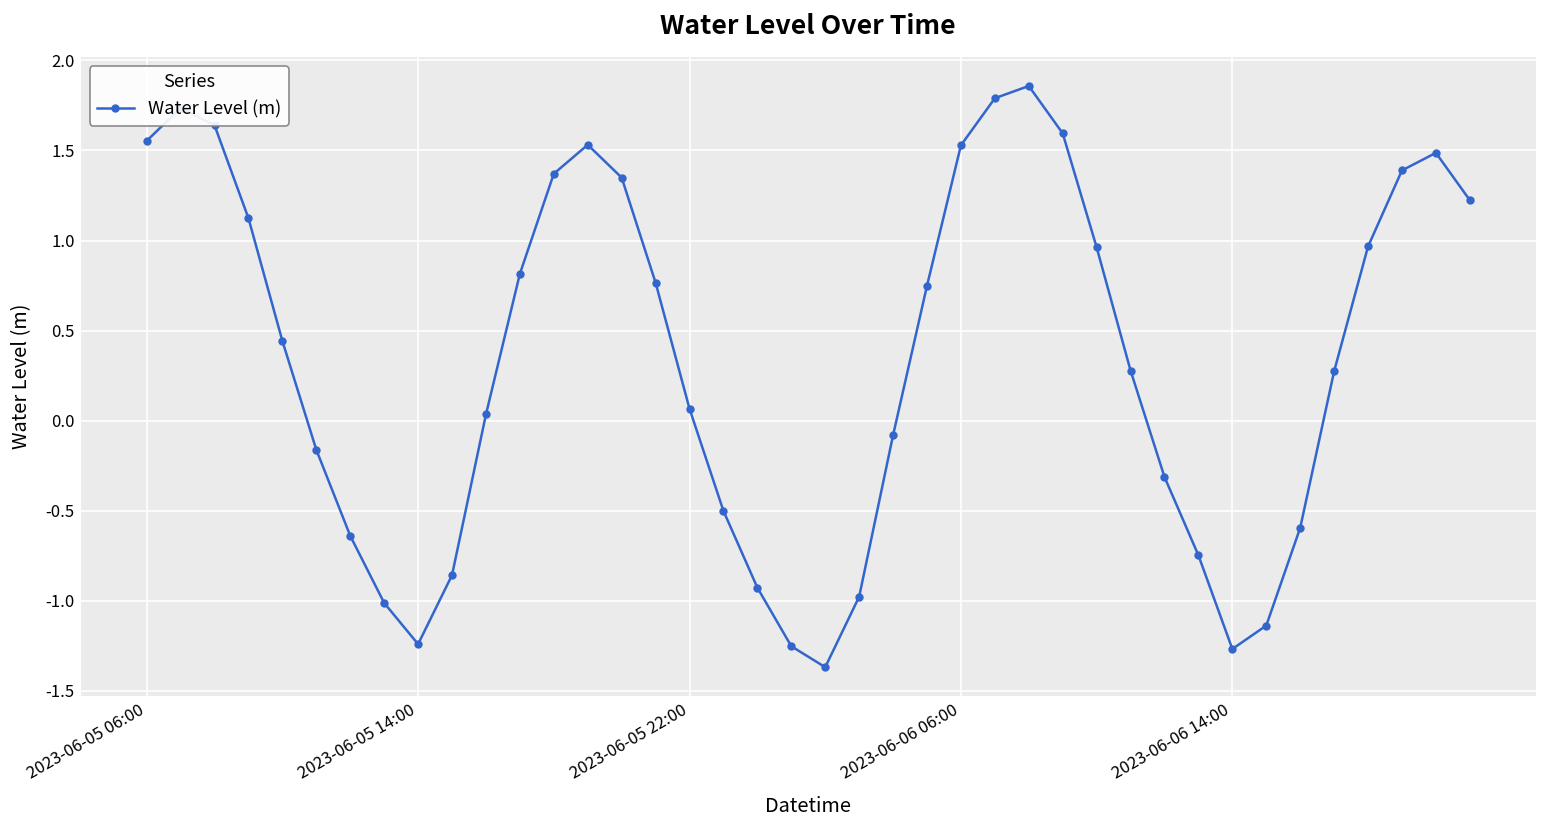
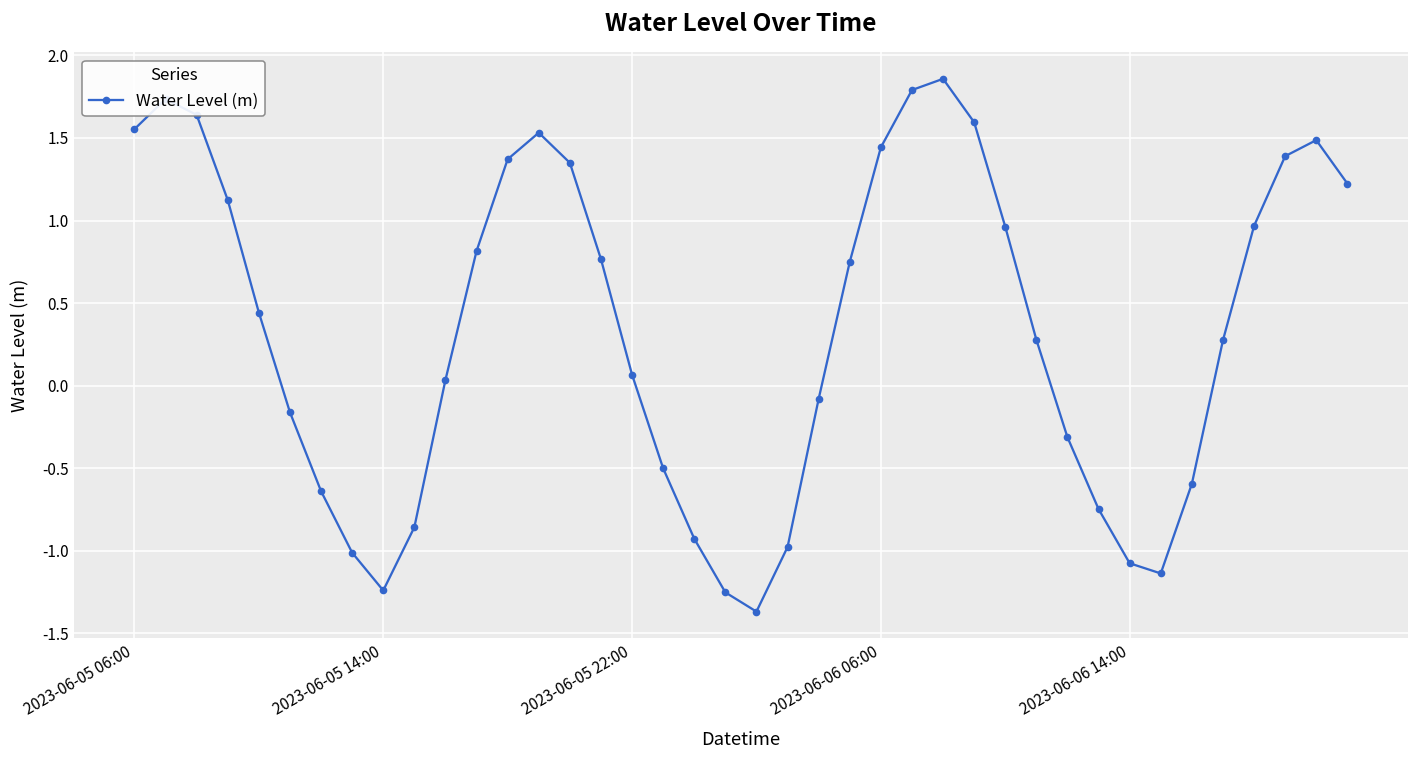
  {
    "2023-06-05 06:00": 1.55,
    "2023-06-05 14:00": -1.24,
    "2023-06-05 22:00": 0.07,
-   "2023-06-06 06:00": 1.53,
-   "2023-06-06 14:00": -1.27
+   "2023-06-06 06:00": 1.44,
+   "2023-06-06 14:00": -1.08
  }
